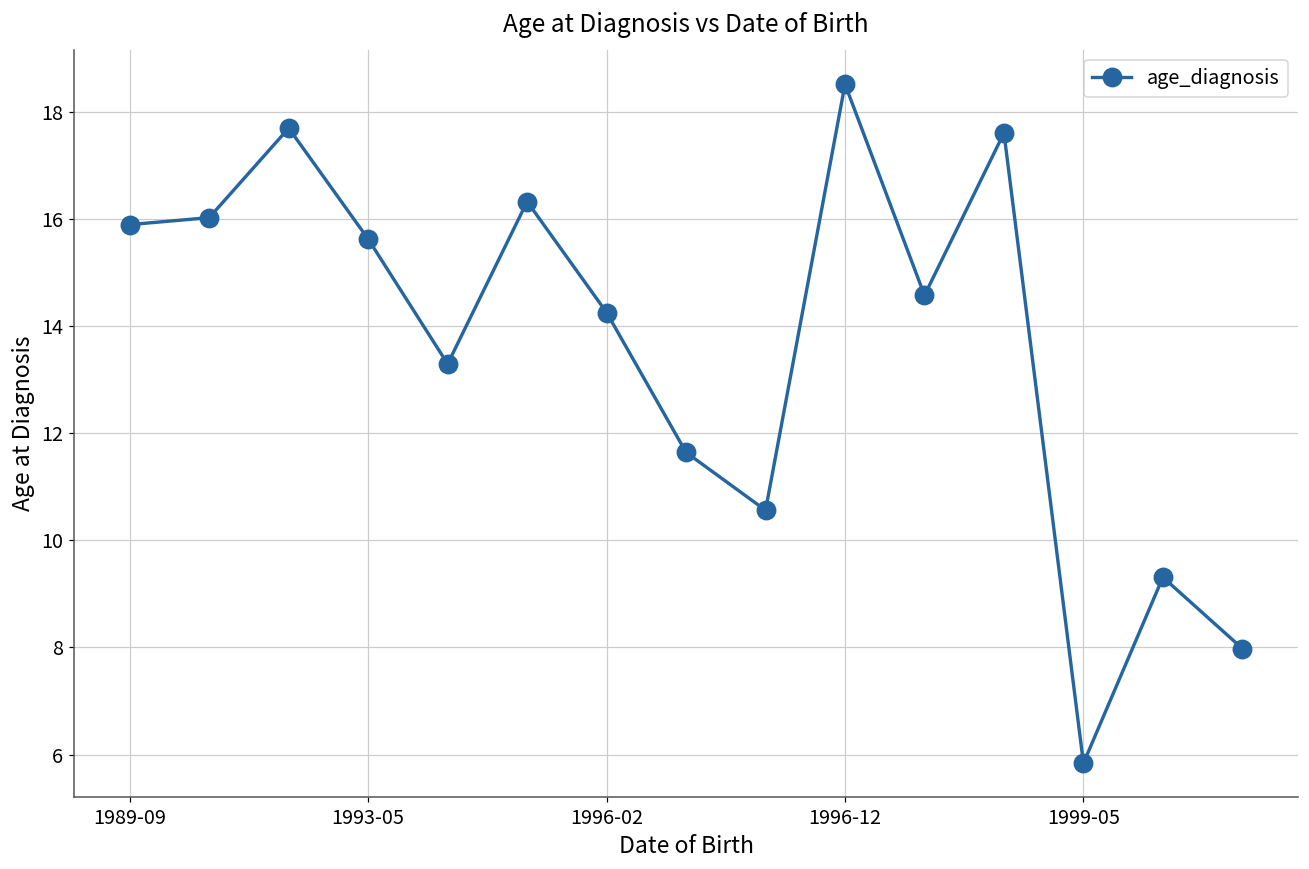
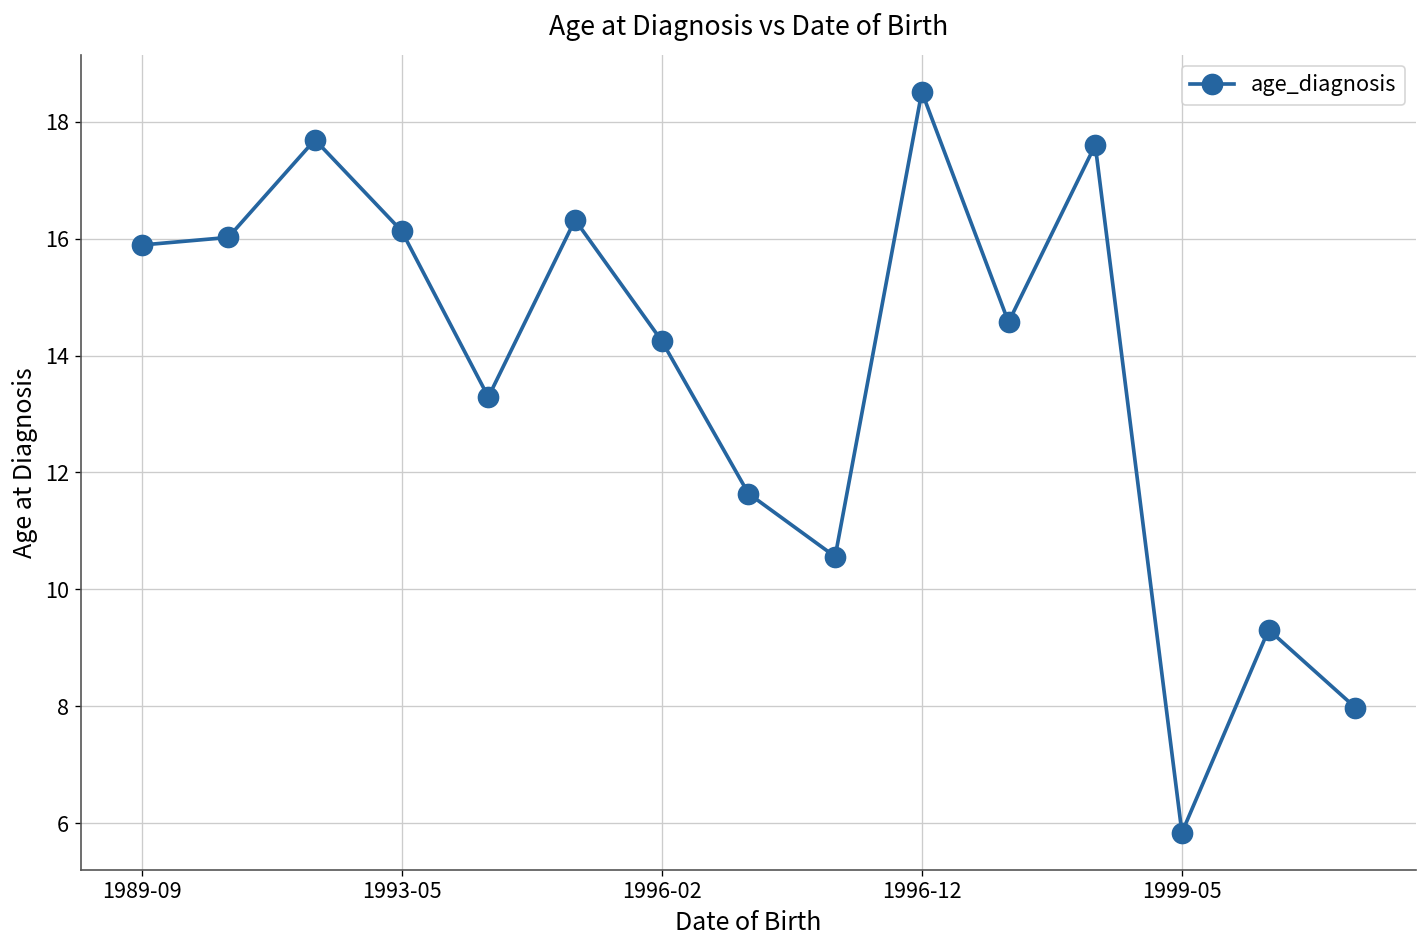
  {
    "1989-09": 15.9,
-   "1993-05": 15.6,
+   "1993-05": 16.1,
    "1996-02": 14.3,
    "1996-12": 18.5,
    "1999-05": 5.8
  }
